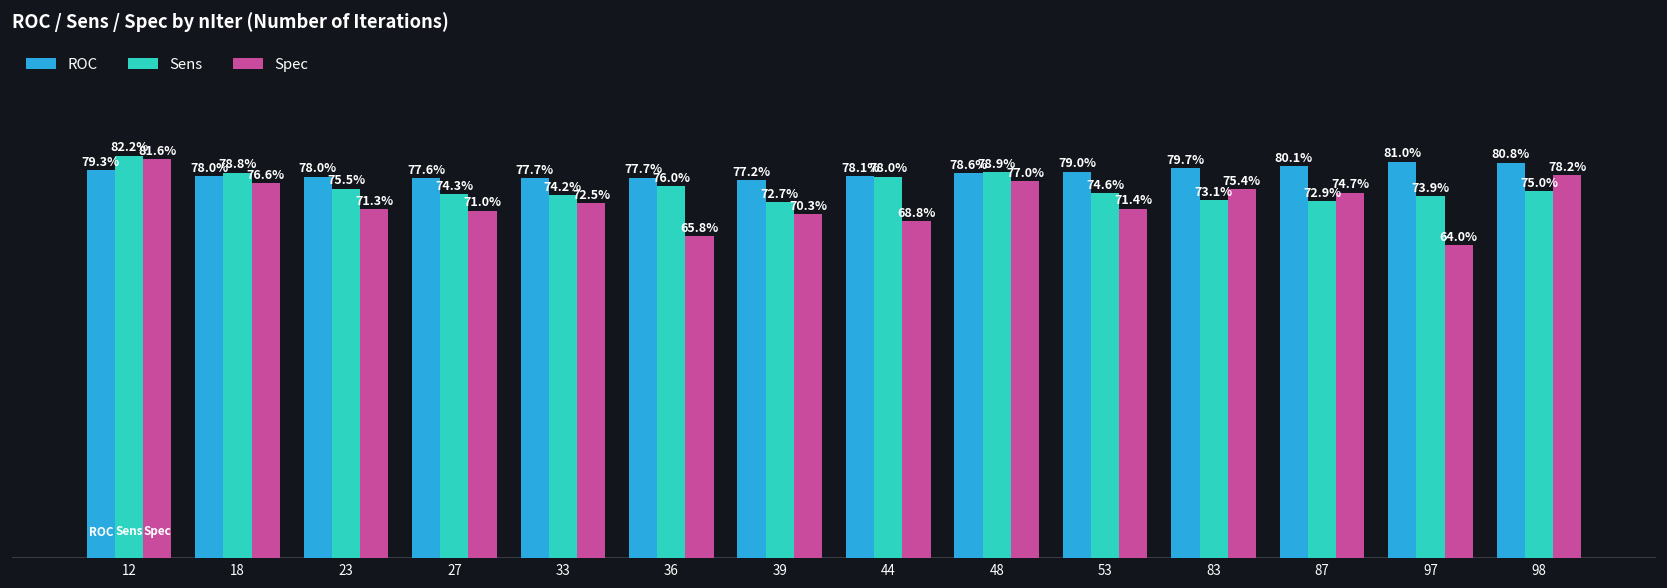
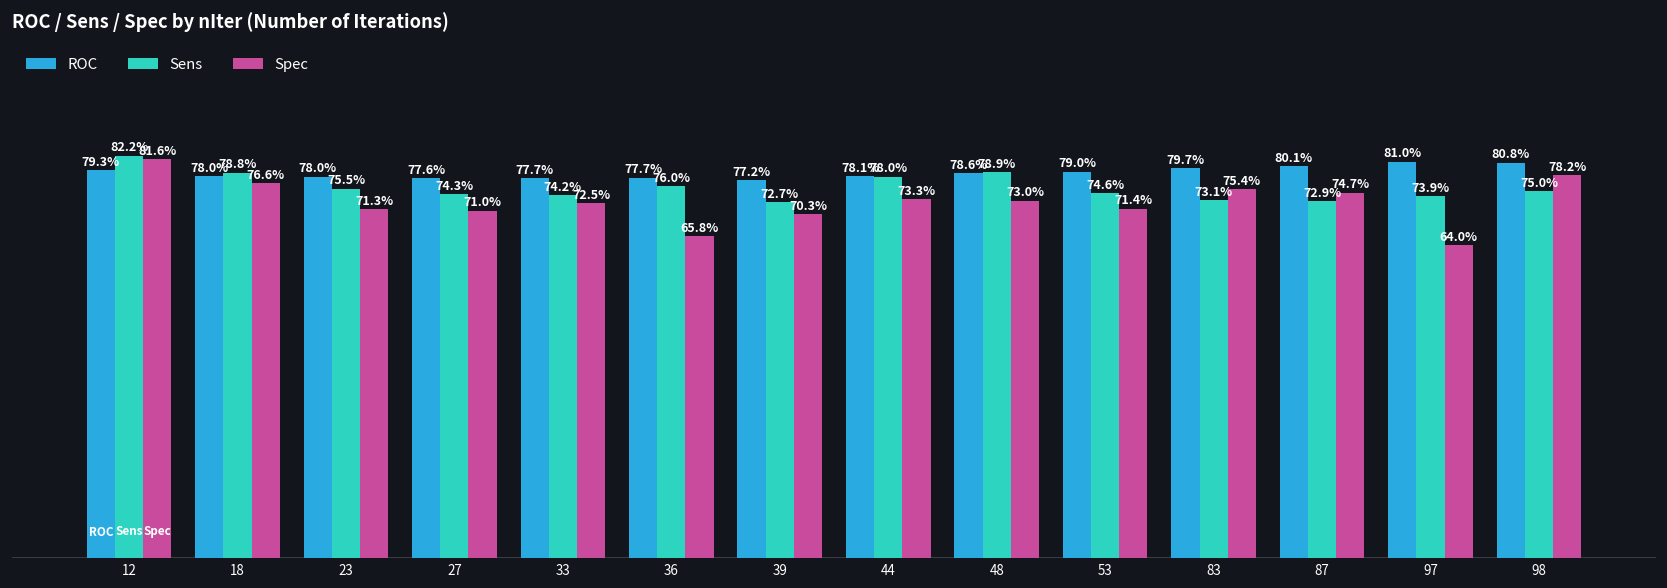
  {
    "Spec": {
      "18": "76.6%",
      "23": "71.3%",
      "27": "71.0%",
      "33": "72.5%",
      "36": "65.8%",
      "39": "70.3%",
-     "44": "68.8%",
-     "48": "77.0%",
+     "44": "73.3%",
+     "48": "73.0%",
      "53": "71.4%",
      "83": "75.4%",
      "87": "74.7%",
      "97": "64.0%",
      "98": "78.2%"
    }
  }
